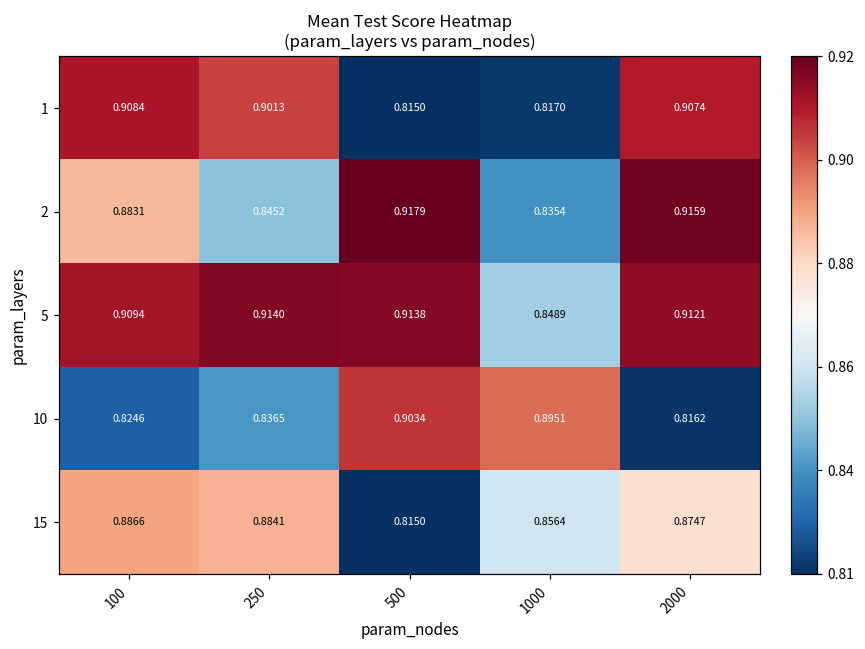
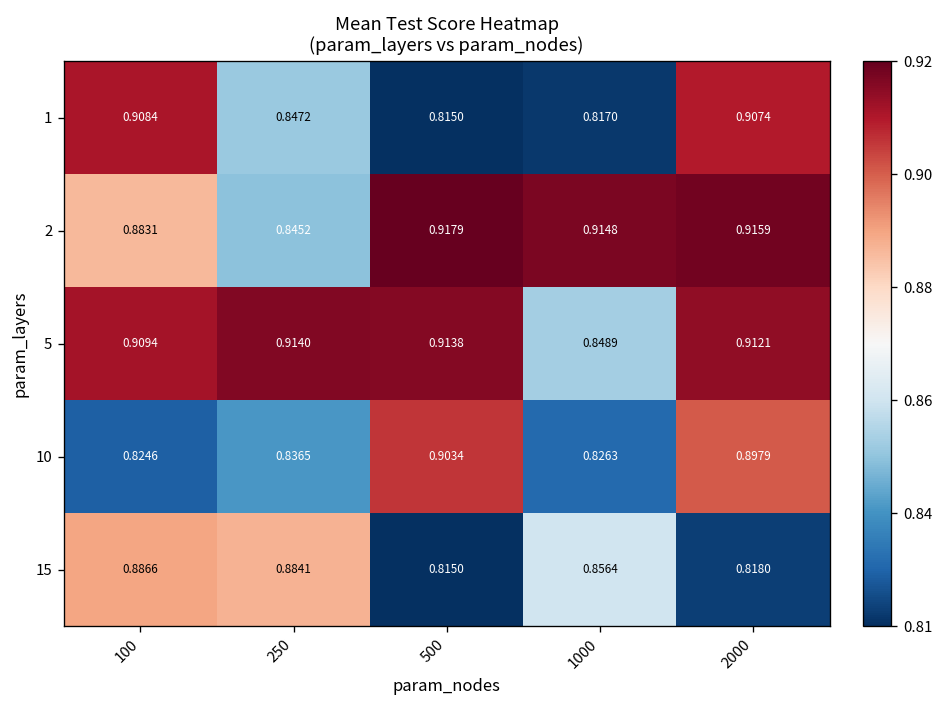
  {
    "1": {
      "100": 0.9084,
-     "250": 0.9013,
+     "250": 0.8472,
      "500": 0.8150,
      "1000": 0.8170,
      "2000": 0.9074
    },
    "2": {
      "100": 0.8831,
      "250": 0.8452,
      "500": 0.9179,
-     "1000": 0.8354,
+     "1000": 0.9148,
      "2000": 0.9159
    },
    "5": {
      "100": 0.9094,
      "250": 0.9140,
      "500": 0.9138,
      "1000": 0.8489,
      "2000": 0.9121
    },
    "10": {
      "100": 0.8246,
      "250": 0.8365,
      "500": 0.9034,
-     "1000": 0.8951,
-     "2000": 0.8162
+     "1000": 0.8263,
+     "2000": 0.8979
    },
    "15": {
      "100": 0.8866,
      "250": 0.8841,
      "500": 0.8150,
      "1000": 0.8564,
-     "2000": 0.8747
+     "2000": 0.8180
    }
  }
